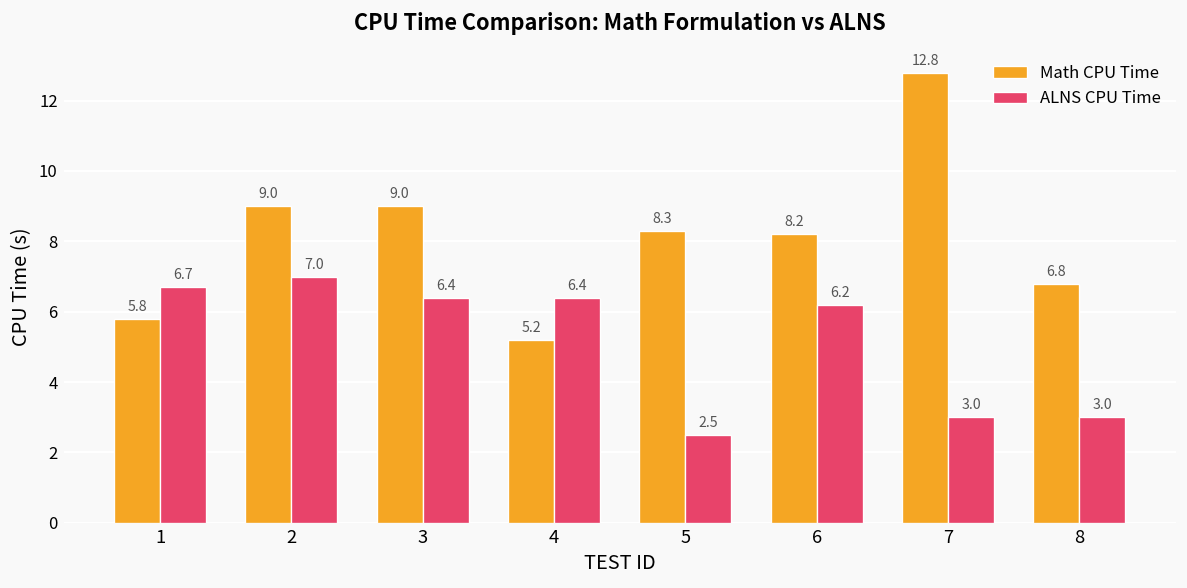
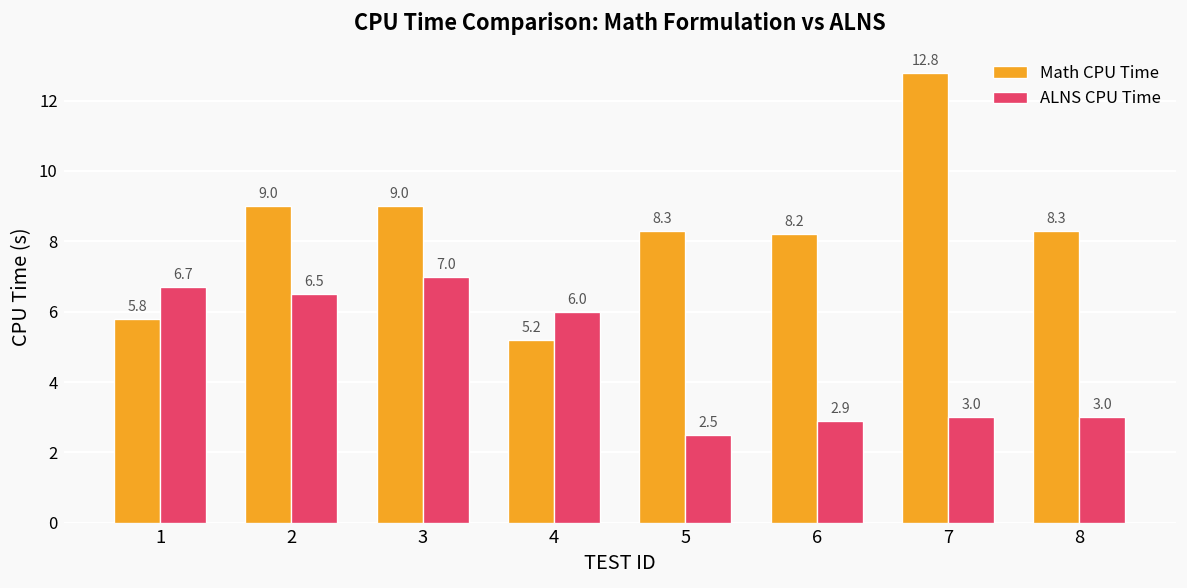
  {
    "Math CPU Time": {
      "1": 5.8,
      "2": 9.0,
      "3": 9.0,
      "4": 5.2,
      "5": 8.3,
      "6": 8.2,
      "7": 12.8,
-     "8": 6.8
+     "8": 8.3
    },
    "ALNS CPU Time": {
      "1": 6.7,
-     "2": 7.0,
-     "3": 6.4,
-     "4": 6.4,
+     "2": 6.5,
+     "3": 7.0,
+     "4": 6.0,
      "5": 2.5,
-     "6": 6.2,
+     "6": 2.9,
      "7": 3.0,
      "8": 3.0
    }
  }
